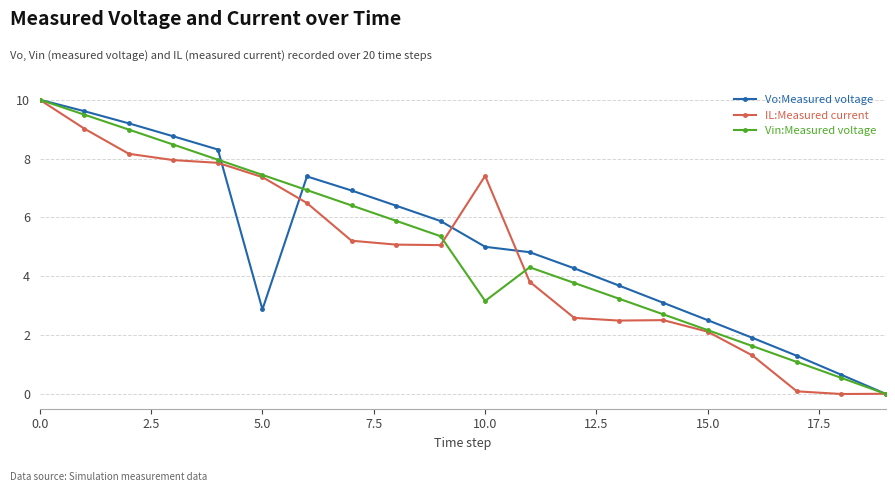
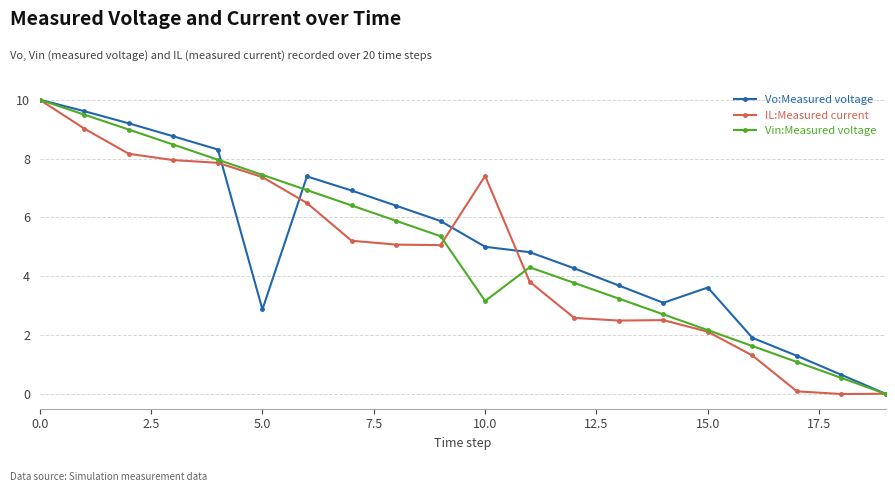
  {
    "Vo:Measured voltage": {
      "5.0": 2.9,
      "10.0": 5.0,
-     "15.0": 2.5
+     "15.0": 3.6
    },
    "IL:Measured current": {
      "10.0": 7.4
    },
    "Vin:Measured voltage": {
      "10.0": 3.2
    }
  }
